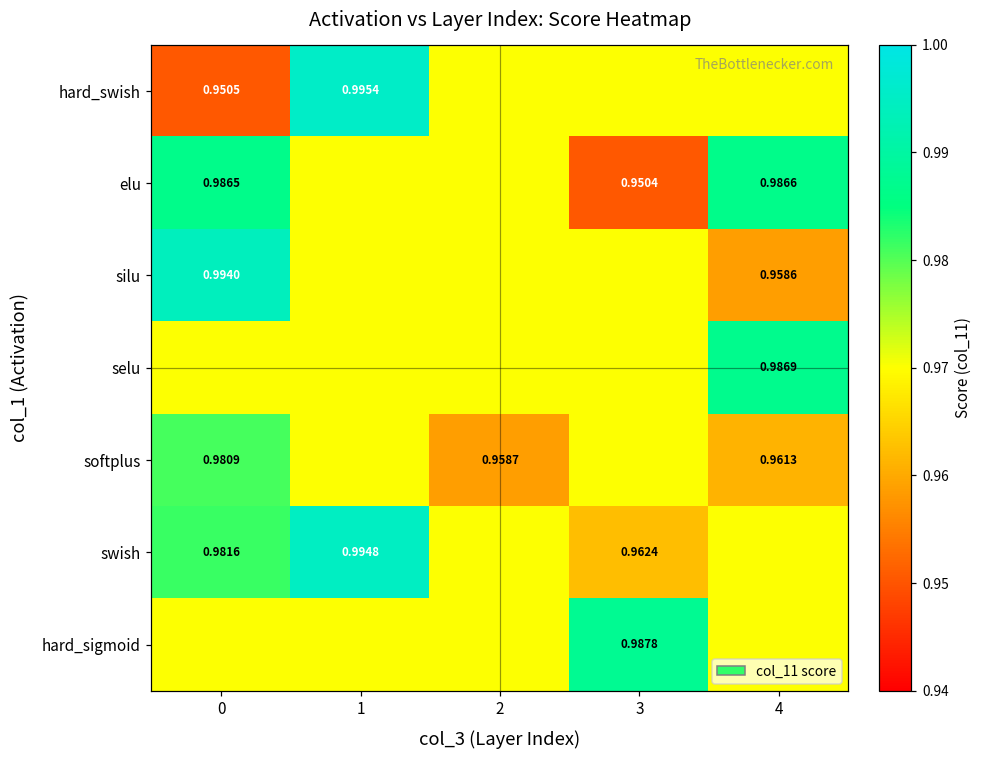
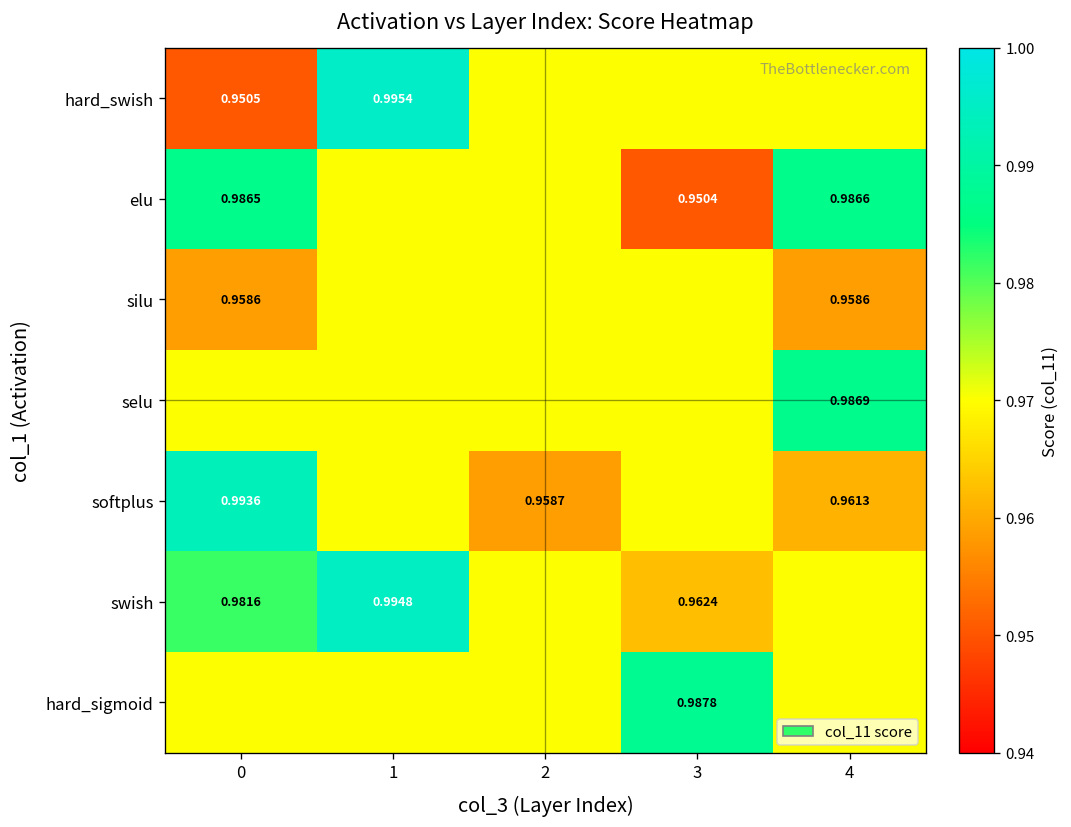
  {
    "hard_swish": {
      "0": 0.9505,
      "1": 0.9954
    },
    "elu": {
      "0": 0.9865,
      "3": 0.9504,
      "4": 0.9866
    },
    "silu": {
-     "0": 0.9940,
+     "0": 0.9586,
      "4": 0.9586
    },
    "selu": {
      "4": 0.9869
    },
    "softplus": {
-     "0": 0.9809,
+     "0": 0.9936,
      "2": 0.9587,
      "4": 0.9613
    },
    "swish": {
      "0": 0.9816,
      "1": 0.9948,
      "3": 0.9624
    },
    "hard_sigmoid": {
      "3": 0.9878
    }
  }
